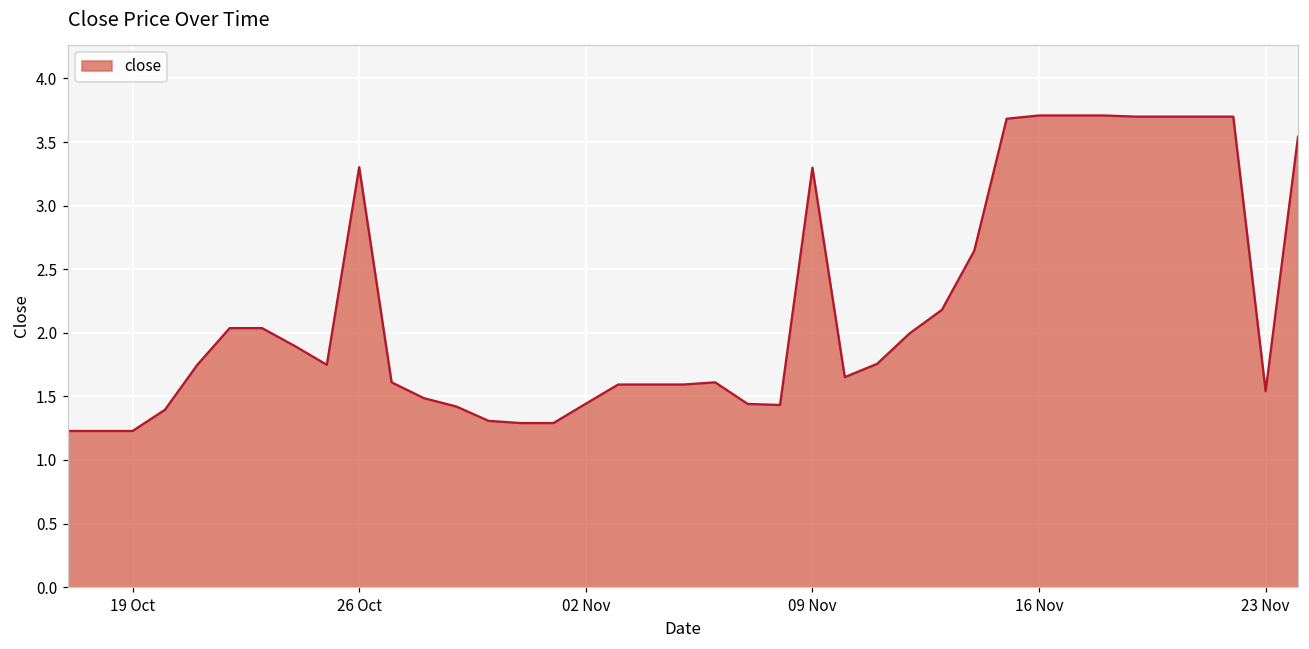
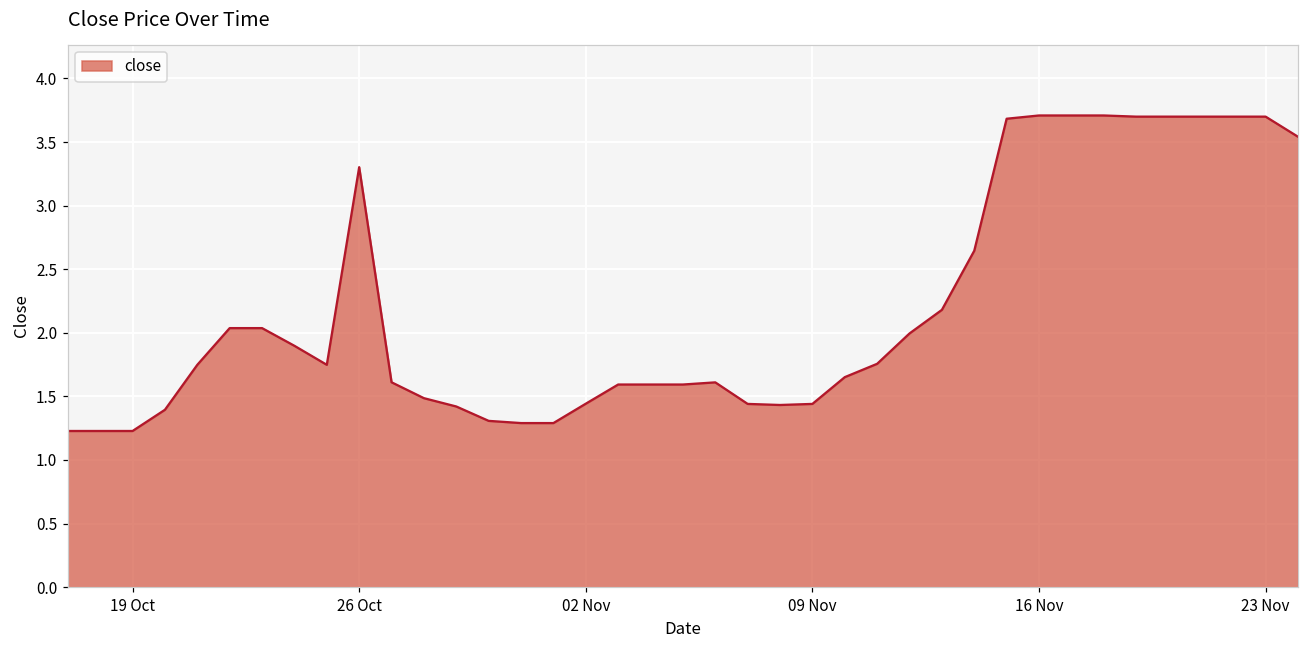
  {
    "19 Oct": 1.23,
    "26 Oct": 3.30,
    "02 Nov": 1.44,
-   "09 Nov": 3.30,
+   "09 Nov": 1.44,
    "16 Nov": 3.71,
-   "23 Nov": 1.54
+   "23 Nov": 3.70
  }
